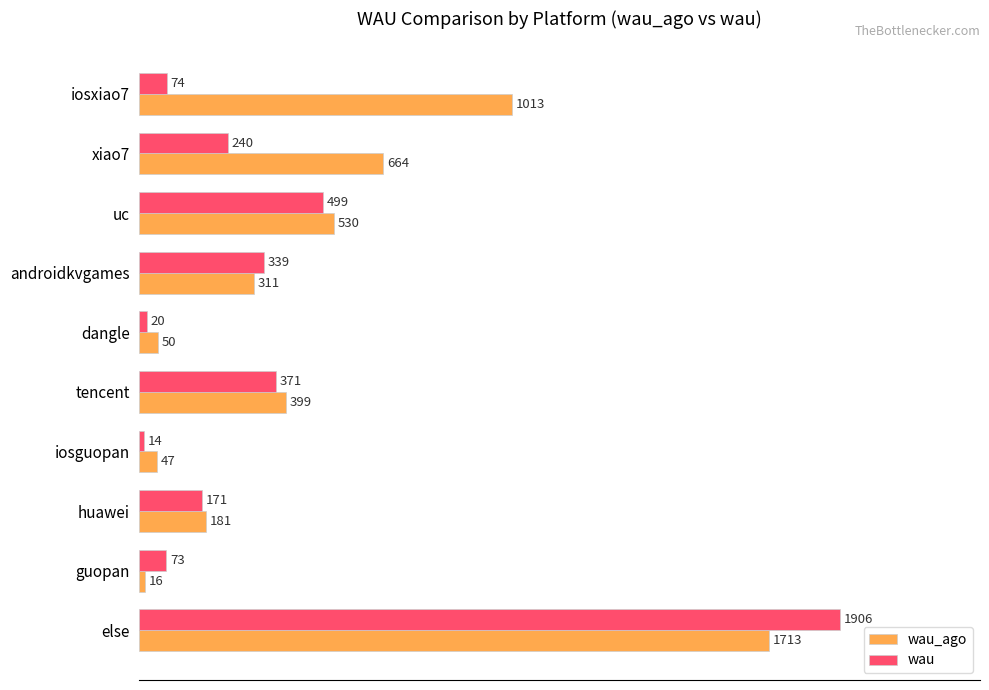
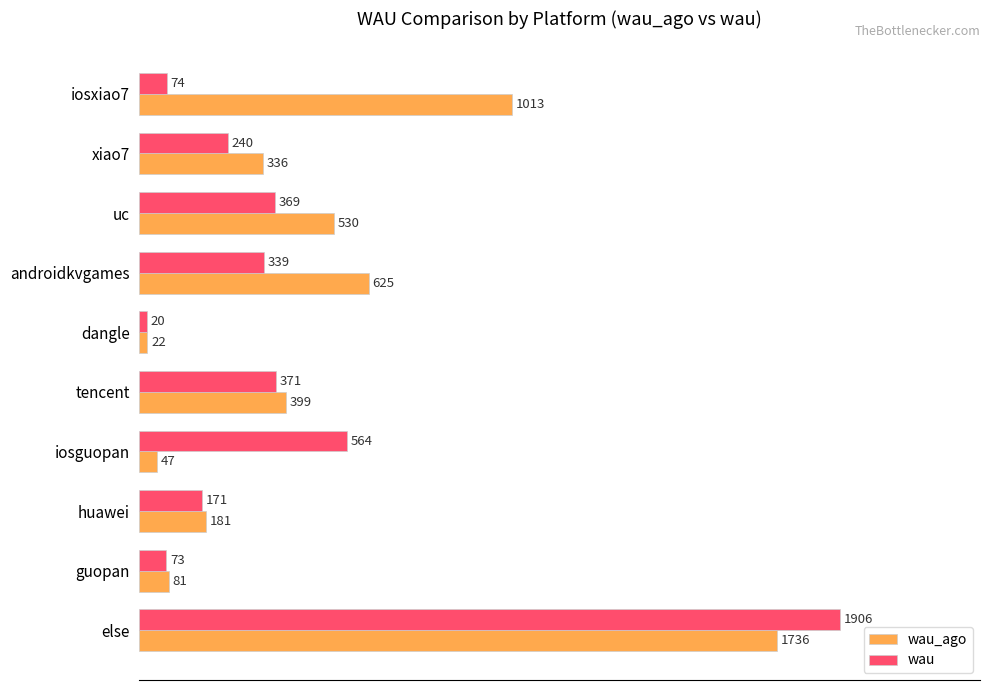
  {
    "wau_ago": {
      "iosxiao7": 1013,
-     "xiao7": 664,
+     "xiao7": 336,
      "uc": 530,
-     "androidkvgames": 311,
-     "dangle": 50,
+     "androidkvgames": 625,
+     "dangle": 22,
      "tencent": 399,
      "iosguopan": 47,
      "huawei": 181,
-     "guopan": 16,
-     "else": 1713
+     "guopan": 81,
+     "else": 1736
    },
    "wau": {
      "iosxiao7": 74,
      "xiao7": 240,
-     "uc": 499,
+     "uc": 369,
      "androidkvgames": 339,
      "dangle": 20,
      "tencent": 371,
-     "iosguopan": 14,
+     "iosguopan": 564,
      "huawei": 171,
      "guopan": 73,
      "else": 1906
    }
  }
